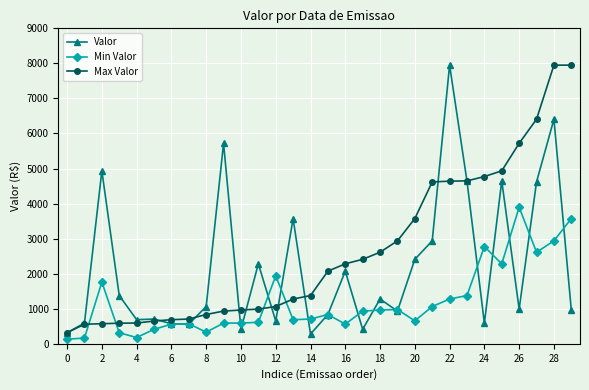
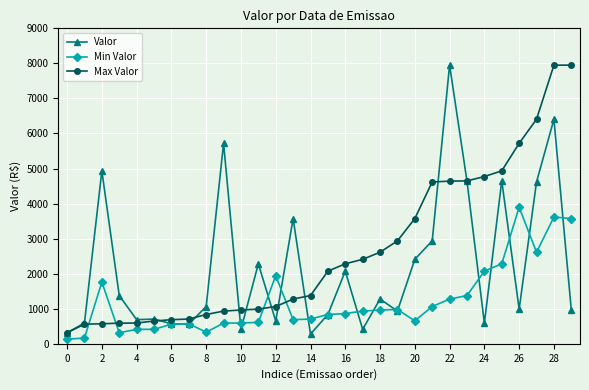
  {
    "Min Valor": {
      "0": 100,
      "2": 1800,
-     "4": 200,
+     "4": 400,
      "8": 300,
      "10": 600,
      "12": 1900,
      "14": 700,
-     "16": 600,
+     "16": 900,
      "18": 1000,
      "20": 700,
      "22": 1300,
-     "24": 2800,
+     "24": 2100,
      "26": 3900,
-     "28": 2900
+     "28": 3600
    }
  }
